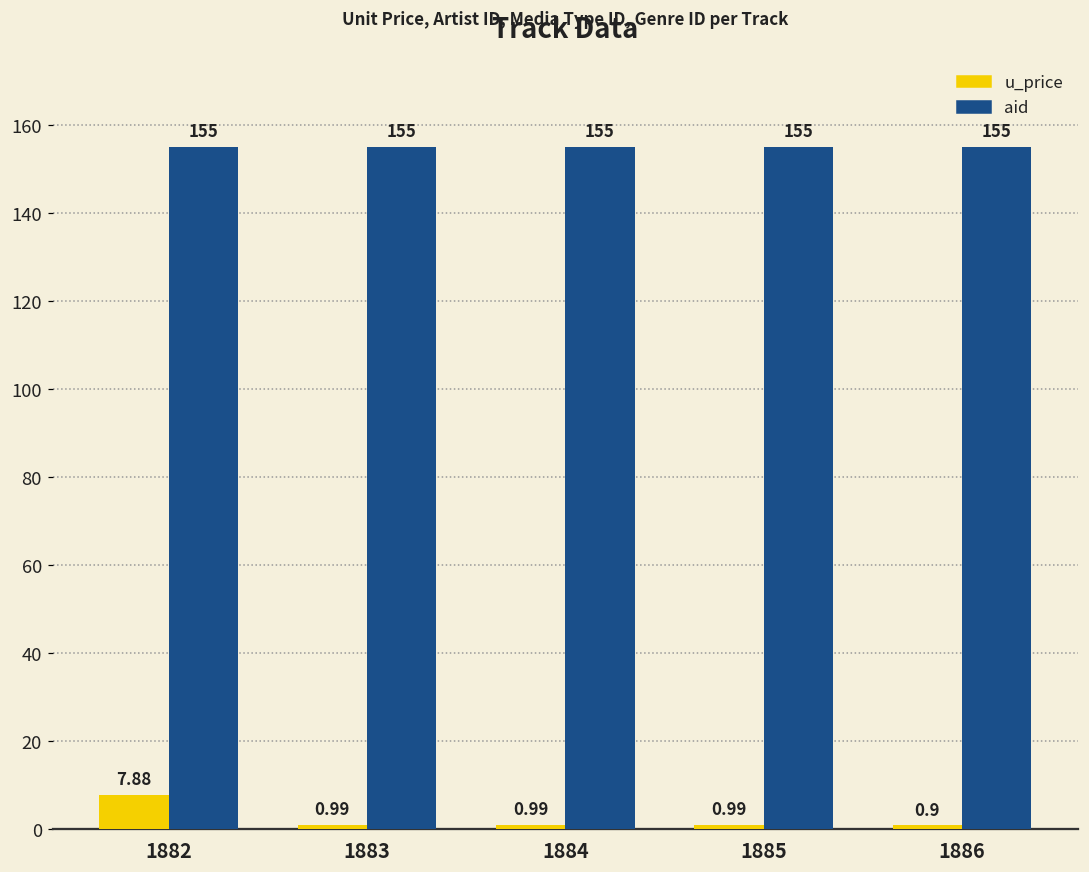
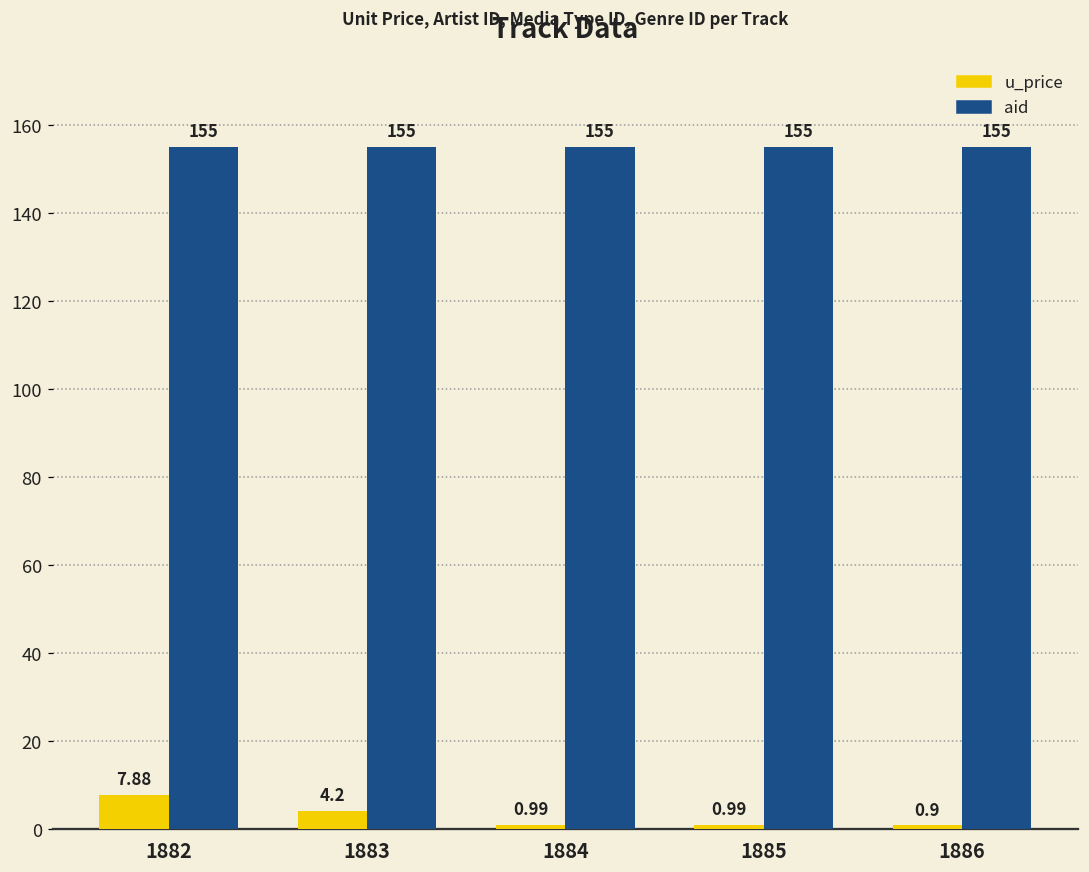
  {
    "u_price": {
      "1882": 7.88,
-     "1883": 0.99,
+     "1883": 4.2,
      "1884": 0.99,
      "1885": 0.99,
      "1886": 0.9
    },
    "aid": {
      "1882": 155,
      "1883": 155,
      "1884": 155,
      "1885": 155,
      "1886": 155
    }
  }
